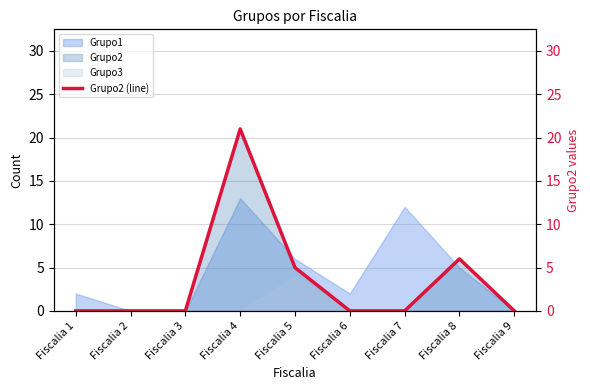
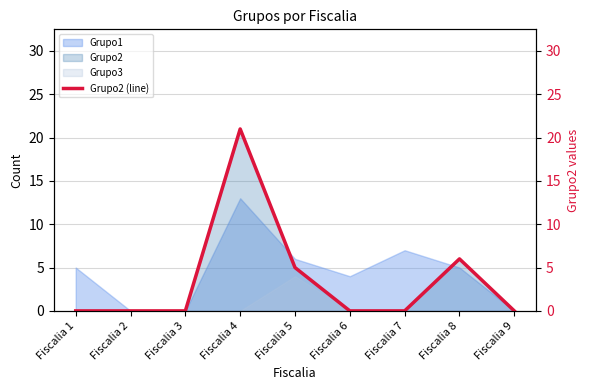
  {
    "Grupo1": {
-     "Fiscalia 1": 2,
+     "Fiscalia 1": 5,
      "Fiscalia 4": 13,
      "Fiscalia 5": 6,
-     "Fiscalia 6": 2,
-     "Fiscalia 7": 12,
+     "Fiscalia 6": 4,
+     "Fiscalia 7": 7,
      "Fiscalia 8": 5
    },
    "Grupo2 (line)": {
      "Fiscalia 1": 0,
      "Fiscalia 2": 0,
      "Fiscalia 3": 0,
      "Fiscalia 4": 21,
      "Fiscalia 5": 5,
      "Fiscalia 6": 0,
      "Fiscalia 7": 0,
      "Fiscalia 8": 6,
      "Fiscalia 9": 0
    },
    "Grupo3": {
      "Fiscalia 4": 0,
      "Fiscalia 5": 4,
      "Fiscalia 8": 0
    }
  }
